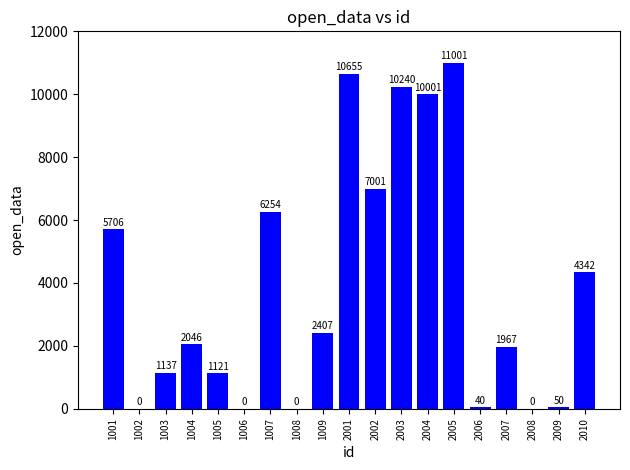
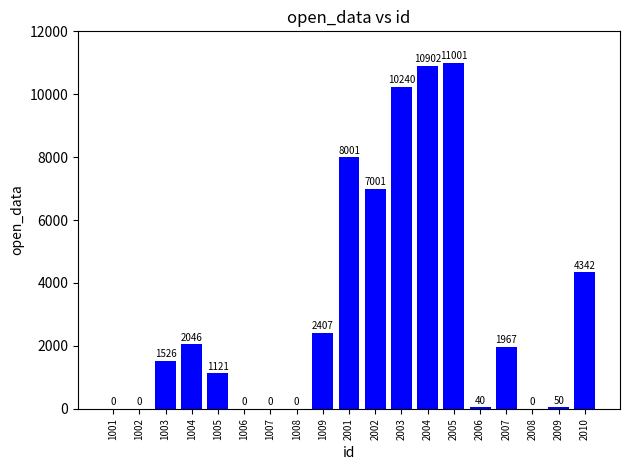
  {
-   "1001": 5706,
+   "1001": 0,
    "1002": 0,
-   "1003": 1137,
+   "1003": 1526,
    "1004": 2046,
    "1005": 1121,
    "1006": 0,
-   "1007": 6254,
+   "1007": 0,
    "1008": 0,
    "1009": 2407,
-   "2001": 10655,
+   "2001": 8001,
    "2002": 7001,
    "2003": 10240,
-   "2004": 10001,
+   "2004": 10902,
    "2005": 11001,
    "2006": 40,
    "2007": 1967,
    "2008": 0,
    "2009": 50,
    "2010": 4342
  }
